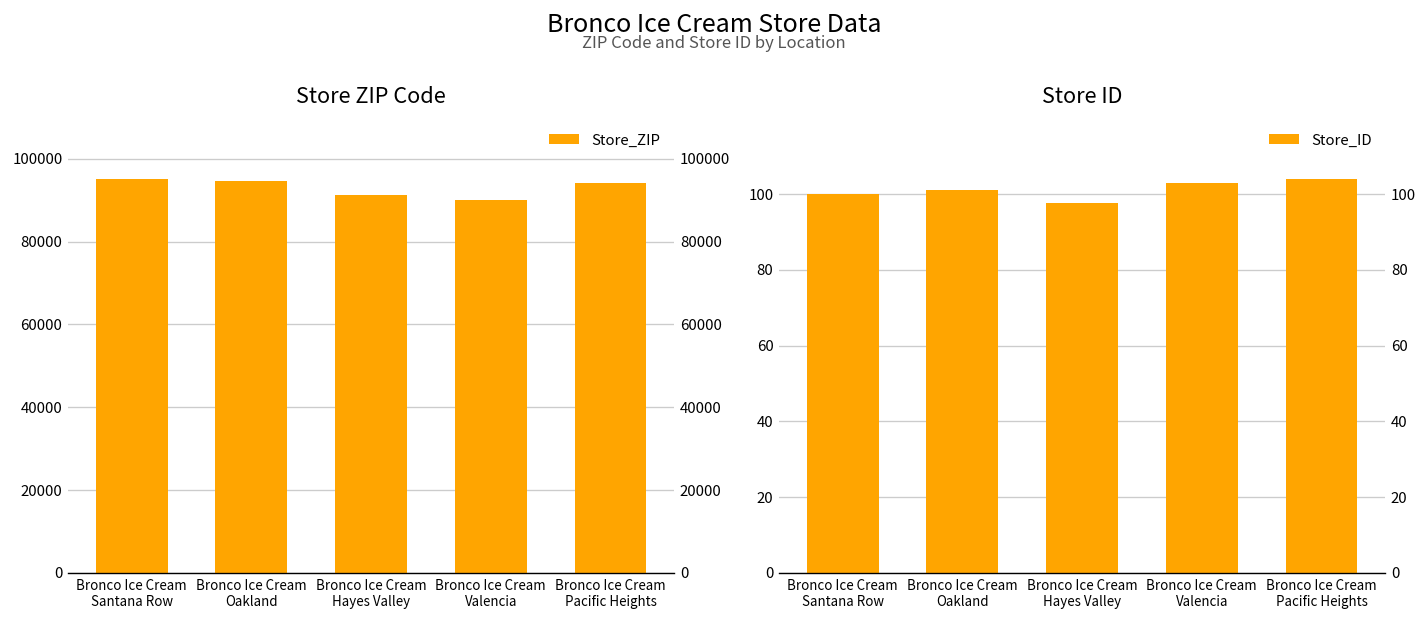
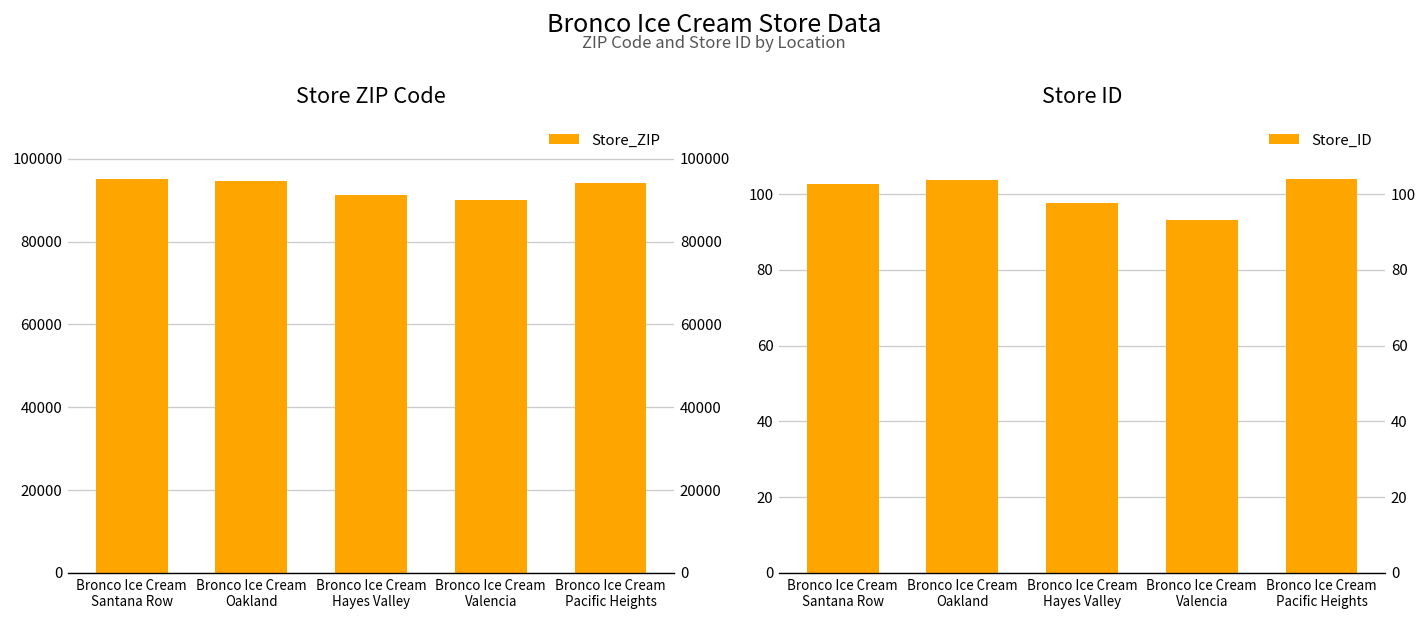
  {
    "Store ZIP Code": {
      "Bronco Ice Cream Santana Row": 95000,
      "Bronco Ice Cream Oakland": 95000,
      "Bronco Ice Cream Hayes Valley": 91000,
      "Bronco Ice Cream Valencia": 90000,
      "Bronco Ice Cream Pacific Heights": 94000
    },
    "Store ID": {
-     "Bronco Ice Cream Santana Row": 100,
-     "Bronco Ice Cream Oakland": 101,
+     "Bronco Ice Cream Santana Row": 103,
+     "Bronco Ice Cream Oakland": 104,
      "Bronco Ice Cream Hayes Valley": 98,
-     "Bronco Ice Cream Valencia": 103,
+     "Bronco Ice Cream Valencia": 93,
      "Bronco Ice Cream Pacific Heights": 104
    }
  }
